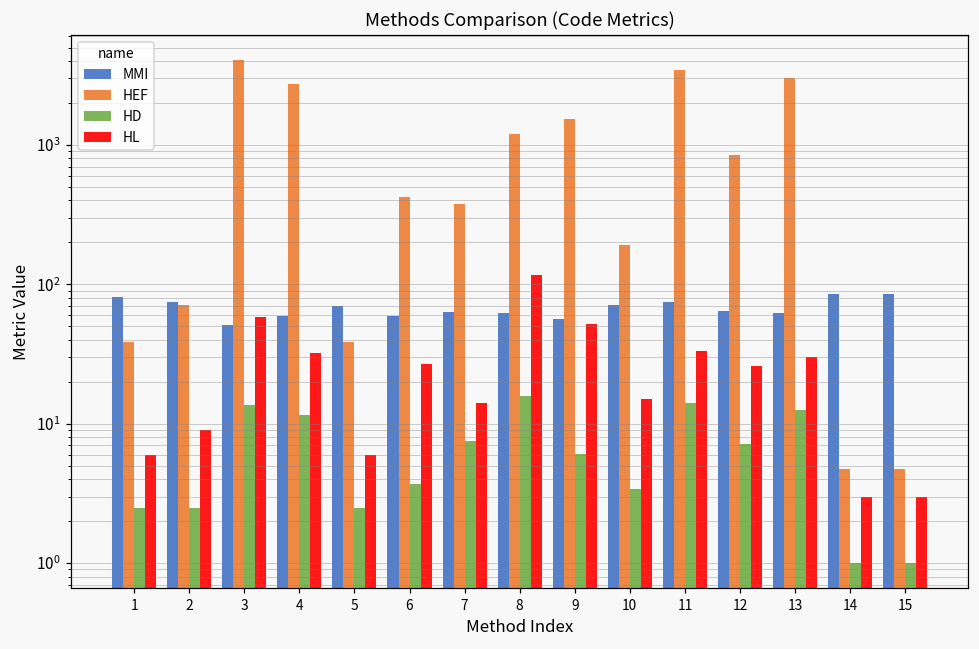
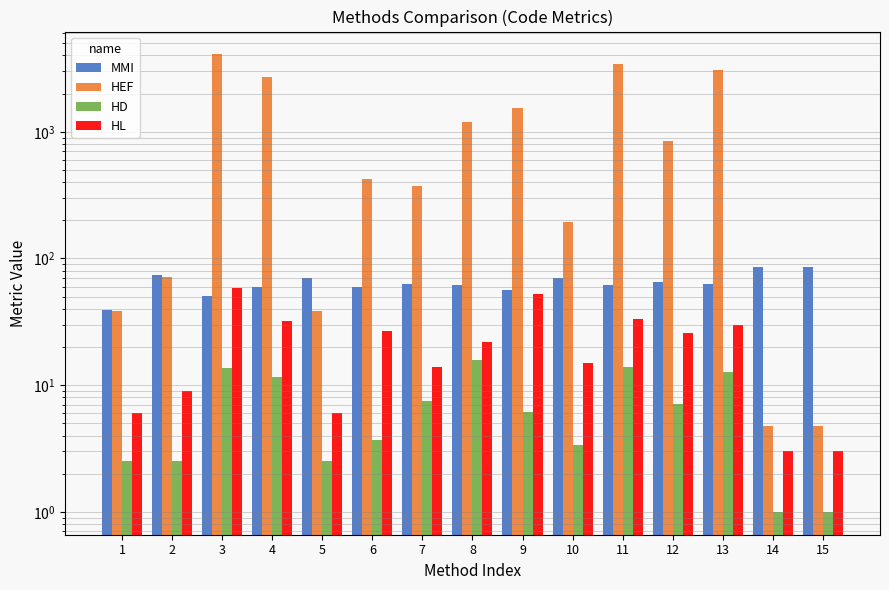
  {
    "MMI": {
-     "1": 80,
+     "1": 39,
      "2": 70,
      "3": 51,
      "4": 60,
      "5": 70,
      "6": 60,
      "7": 60,
      "8": 60,
      "9": 60,
      "10": 70,
-     "11": 70,
+     "11": 60,
      "12": 60,
      "13": 60,
      "14": 90,
      "15": 90
    },
    "HEF": {
      "1": 39,
      "2": 70,
      "3": 4100,
      "4": 2700,
      "5": 39,
      "6": 420,
      "7": 380,
      "8": 1200,
      "9": 1500,
      "10": 190,
      "11": 3500,
      "12": 800,
      "13": 3000,
      "14": 4.8,
      "15": 4.8
    },
    "HD": {
      "1": 2.5,
      "2": 2.5,
      "3": 14,
      "4": 12,
      "5": 2.5,
      "6": 3.7,
      "7": 8,
      "8": 16,
      "9": 6,
      "10": 3.4,
      "11": 14,
      "12": 7,
      "13": 13,
      "14": 1,
      "15": 1
    },
    "HL": {
      "1": 6,
      "2": 9,
      "3": 60,
      "4": 32,
      "5": 6,
      "6": 27,
      "7": 14,
-     "8": 120,
+     "8": 22,
      "9": 52,
      "10": 15,
      "11": 33,
      "12": 26,
      "13": 30,
      "14": 3,
      "15": 3
    }
  }
